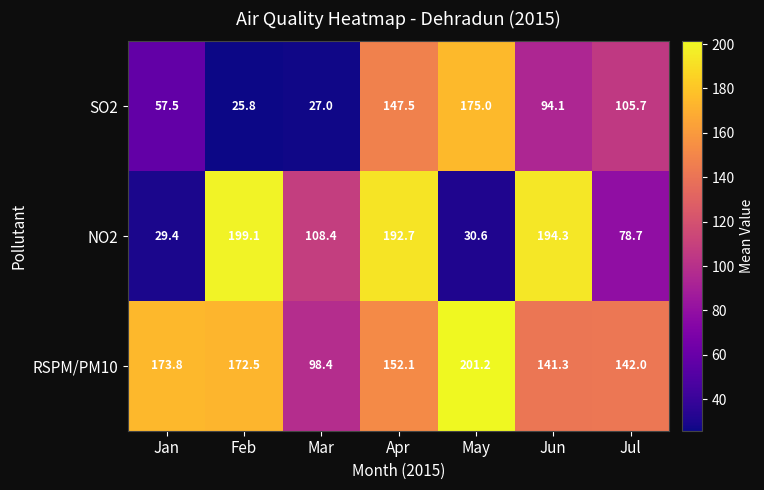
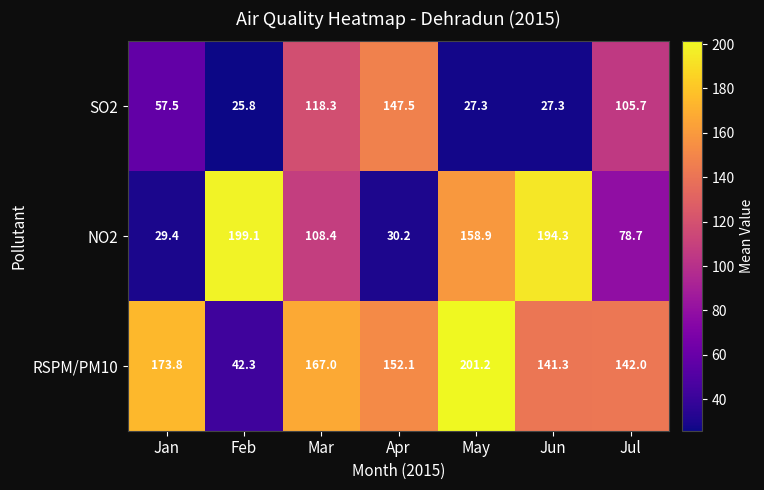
  {
    "SO2": {
      "Jan": 57.5,
      "Feb": 25.8,
-     "Mar": 27.0,
+     "Mar": 118.3,
      "Apr": 147.5,
-     "May": 175.0,
-     "Jun": 94.1,
+     "May": 27.3,
+     "Jun": 27.3,
      "Jul": 105.7
    },
    "NO2": {
      "Jan": 29.4,
      "Feb": 199.1,
      "Mar": 108.4,
-     "Apr": 192.7,
-     "May": 30.6,
+     "Apr": 30.2,
+     "May": 158.9,
      "Jun": 194.3,
      "Jul": 78.7
    },
    "RSPM/PM10": {
      "Jan": 173.8,
-     "Feb": 172.5,
-     "Mar": 98.4,
+     "Feb": 42.3,
+     "Mar": 167.0,
      "Apr": 152.1,
      "May": 201.2,
      "Jun": 141.3,
      "Jul": 142.0
    }
  }
